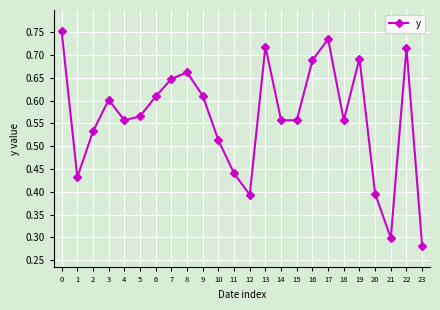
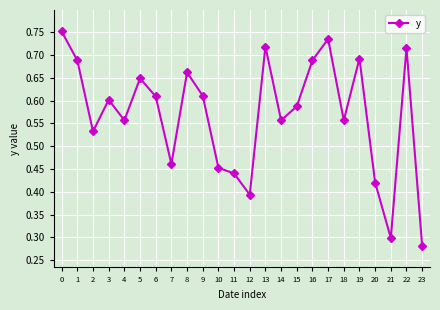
  {
    "0": 0.75,
-   "1": 0.43,
+   "1": 0.69,
    "2": 0.53,
    "3": 0.60,
    "4": 0.56,
-   "5": 0.57,
+   "5": 0.65,
    "6": 0.61,
-   "7": 0.65,
+   "7": 0.46,
    "8": 0.66,
    "9": 0.61,
-   "10": 0.51,
+   "10": 0.45,
    "11": 0.44,
    "12": 0.39,
    "13": 0.72,
    "14": 0.56,
-   "15": 0.56,
+   "15": 0.59,
    "16": 0.69,
    "17": 0.74,
    "18": 0.56,
    "19": 0.69,
-   "20": 0.40,
+   "20": 0.42,
    "21": 0.30,
    "22": 0.72,
    "23": 0.28
  }
